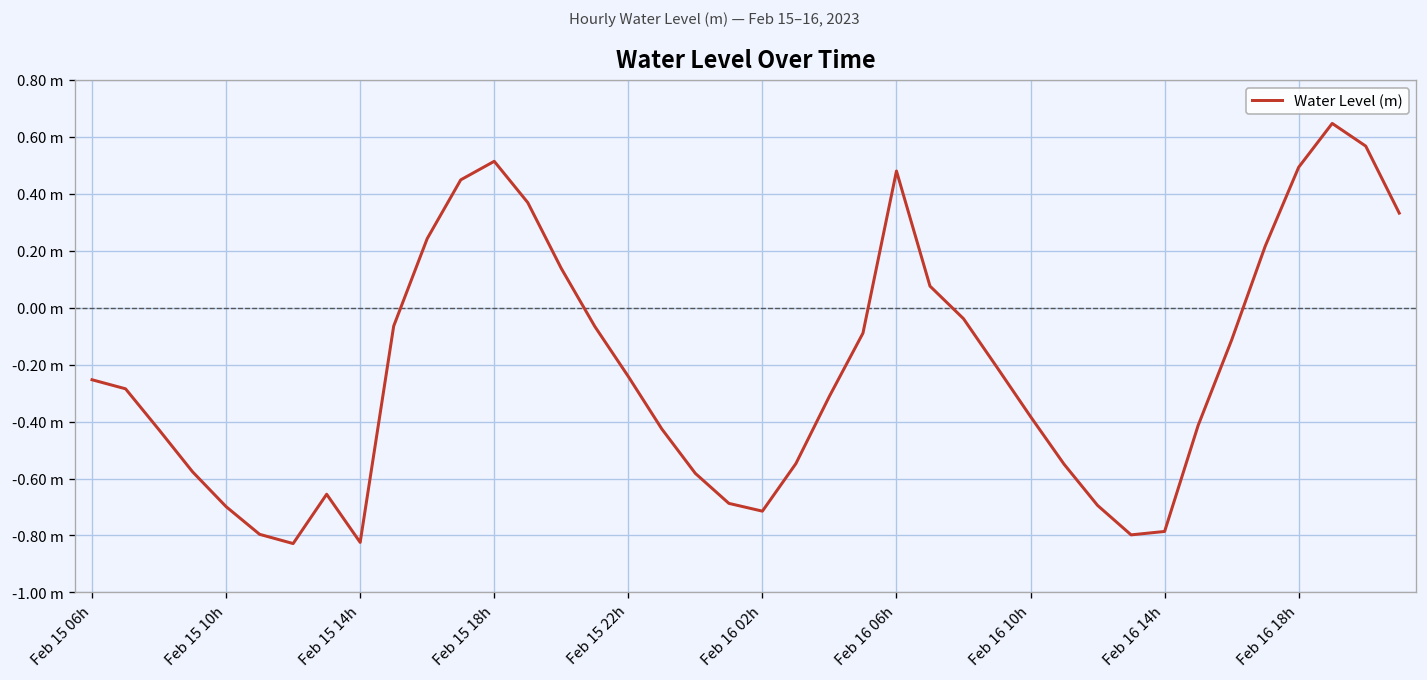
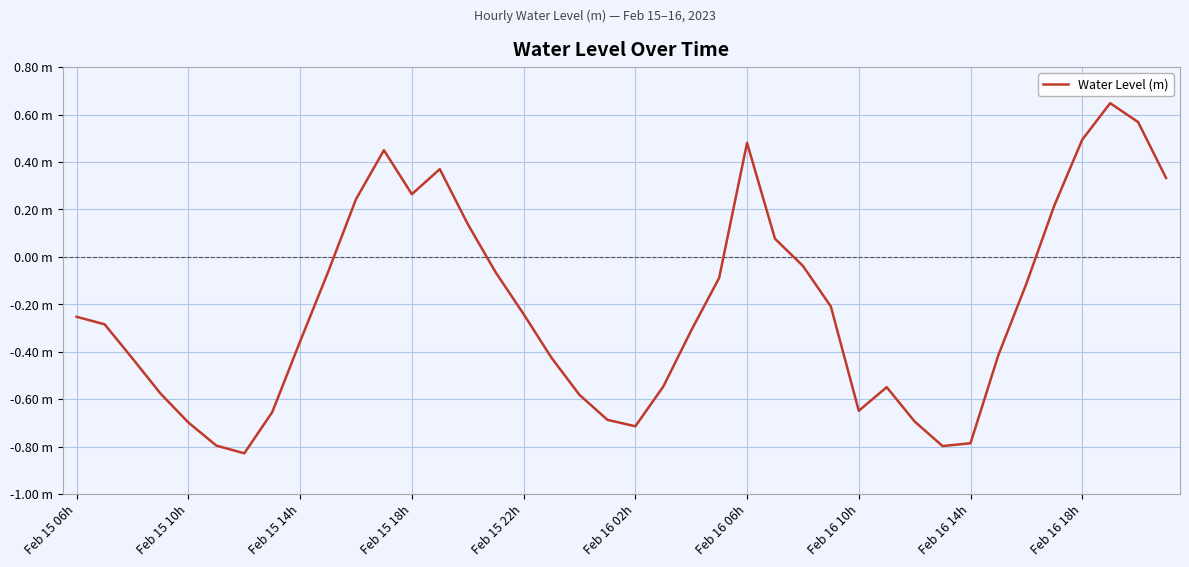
  {
    "Feb 15 06h": "-0.25 m",
    "Feb 15 10h": "-0.70 m",
-   "Feb 15 14h": "-0.82 m",
-   "Feb 15 18h": "0.51 m",
+   "Feb 15 14h": "-0.36 m",
+   "Feb 15 18h": "0.26 m",
    "Feb 15 22h": "-0.24 m",
    "Feb 16 02h": "-0.71 m",
    "Feb 16 06h": "0.48 m",
-   "Feb 16 10h": "-0.38 m",
+   "Feb 16 10h": "-0.65 m",
    "Feb 16 14h": "-0.79 m",
    "Feb 16 18h": "0.49 m"
  }
